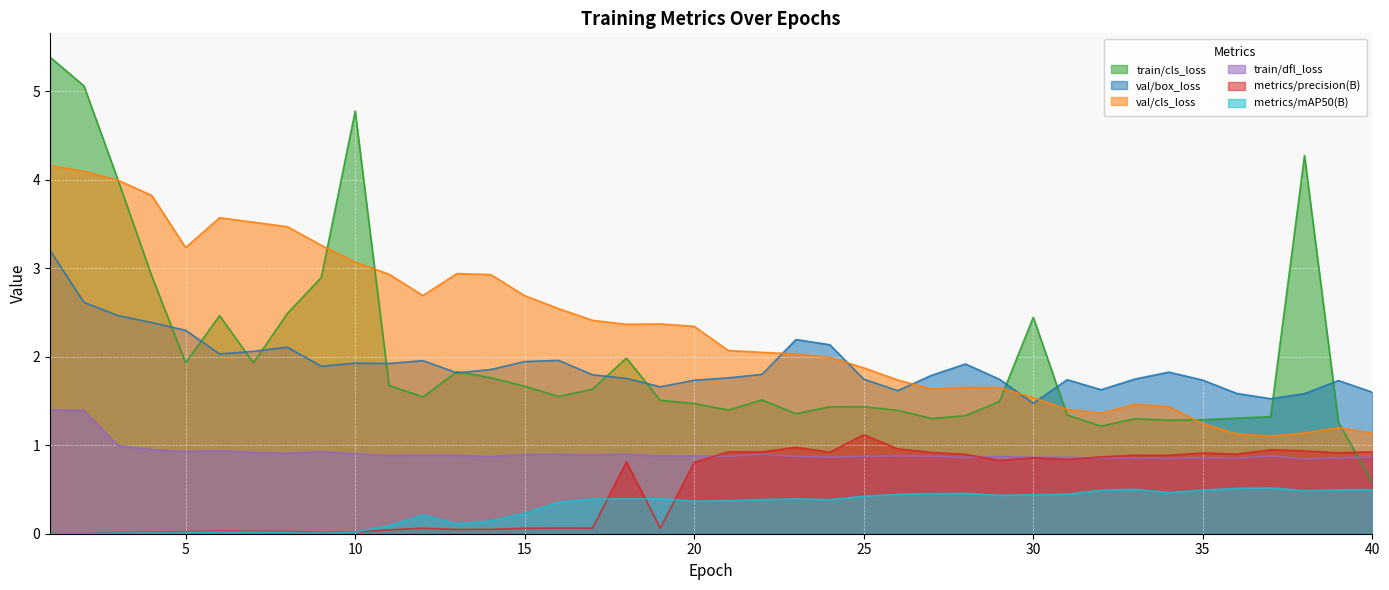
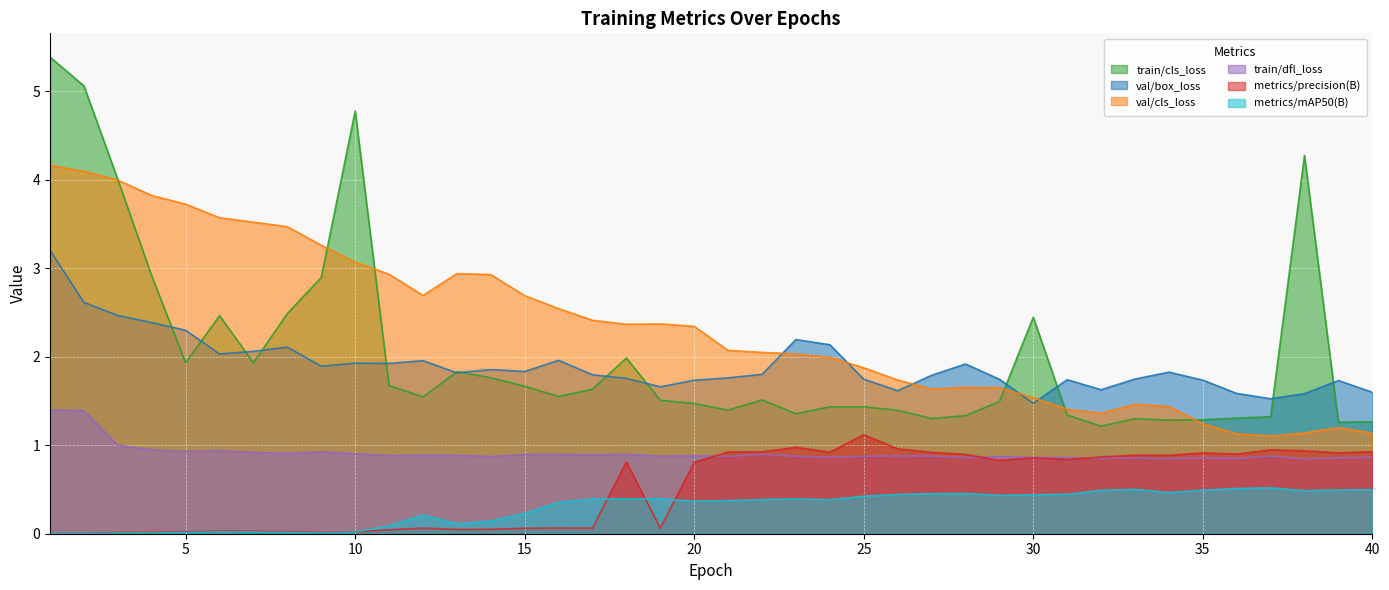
  {
    "train/cls_loss": {
      "5": 1.9,
      "10": 4.8,
      "15": 1.7,
      "20": 1.5,
      "25": 1.4,
      "30": 2.4,
      "35": 1.3,
-     "40": 0.6
+     "40": 1.3
    },
    "val/box_loss": {
      "5": 2.3,
      "10": 1.9,
-     "15": 1.9,
+     "15": 1.8,
      "20": 1.7,
      "25": 1.7,
      "30": 1.5,
      "35": 1.7,
      "40": 1.6
    },
    "val/cls_loss": {
-     "5": 3.2,
+     "5": 3.7,
      "10": 3.1,
      "15": 2.7,
      "20": 2.3,
      "25": 1.9,
      "30": 1.5,
      "35": 1.2,
      "40": 1.1
    },
    "train/dfl_loss": {
      "5": 0.9,
      "10": 0.9,
      "15": 0.9,
      "20": 0.9,
      "25": 0.9,
      "35": 0.9,
      "40": 0.9
    },
    "metrics/precision(B)": {
      "15": 0.1,
      "20": 0.8,
      "25": 1.1,
      "35": 0.9,
      "40": 0.9
    },
    "metrics/mAP50(B)": {
      "15": 0.2,
      "20": 0.4,
      "25": 0.4,
      "30": 0.4,
      "35": 0.5,
      "40": 0.5
    }
  }
